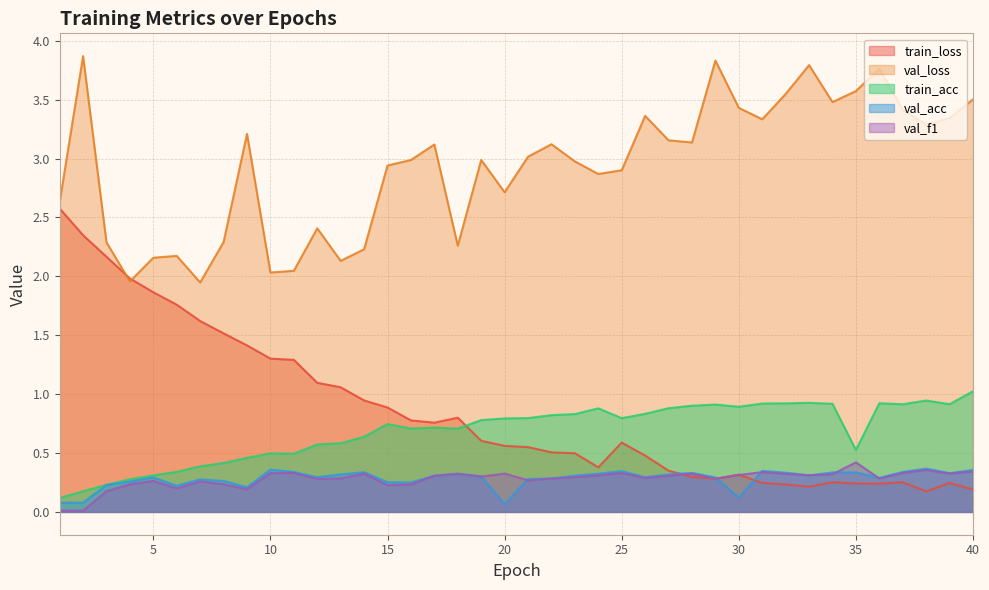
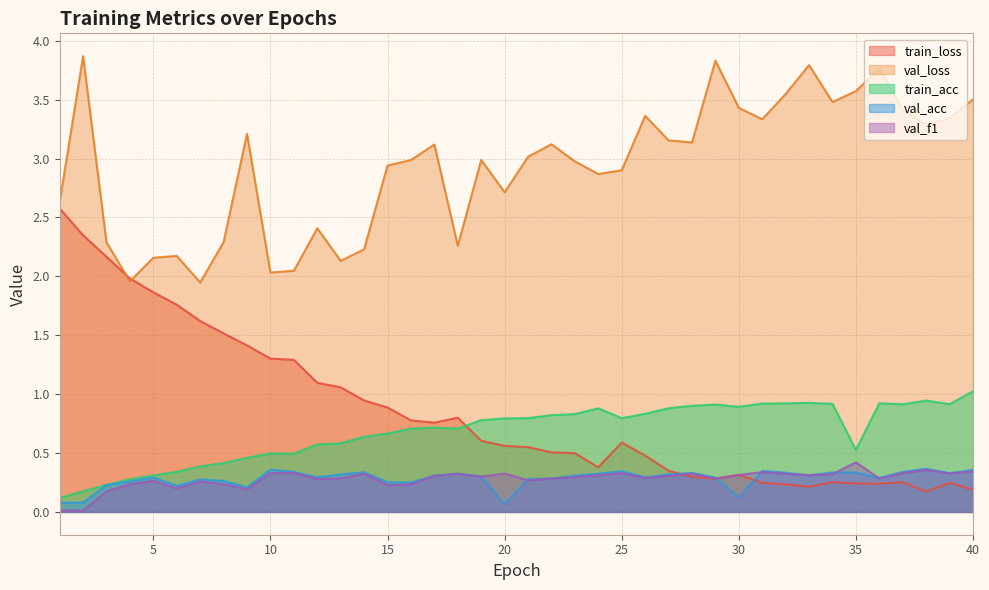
  {
    "train_acc": {
      "10": 0.50,
-     "15": 0.75,
+     "15": 0.67,
      "20": 0.79,
      "25": 0.80,
      "30": 0.89,
      "35": 0.53,
      "40": 1.02
    },
    "val_acc": {
      "10": 0.36,
      "15": 0.25,
      "20": 0.07,
      "30": 0.12,
      "35": 0.34
    },
    "val_f1": {
      "5": 0.26,
      "10": 0.33,
      "15": 0.23,
      "20": 0.33,
      "35": 0.42
    }
  }
